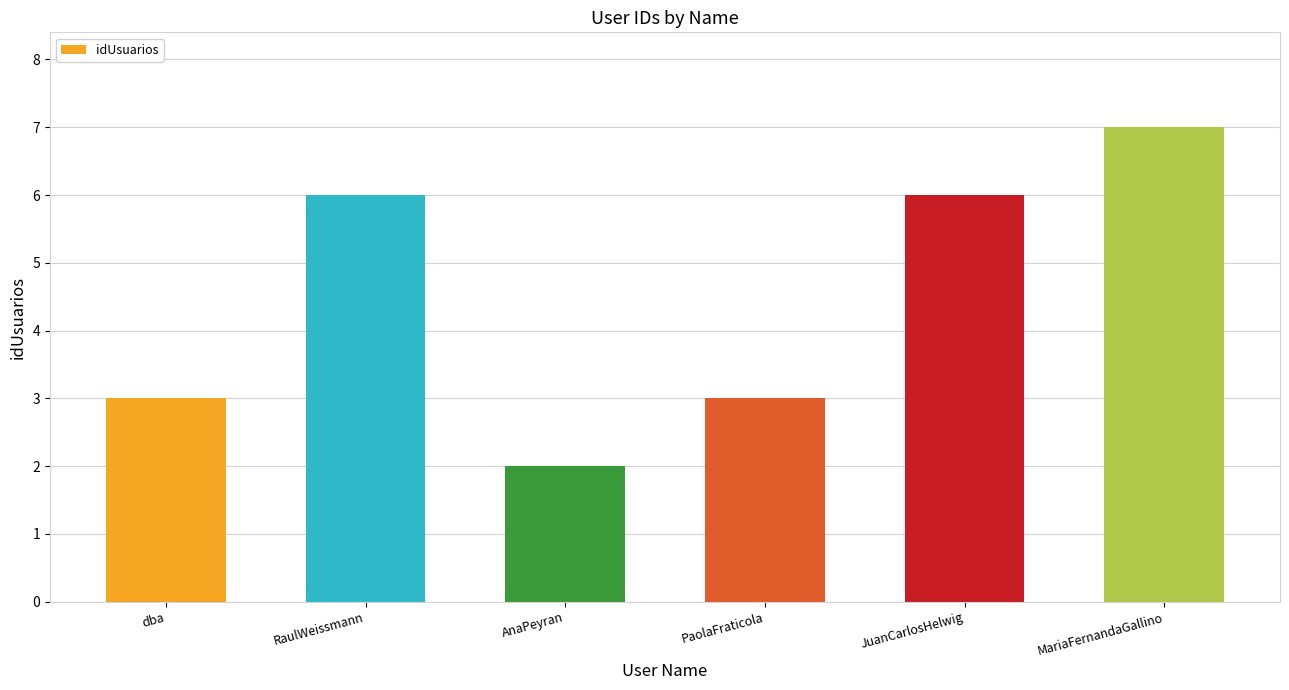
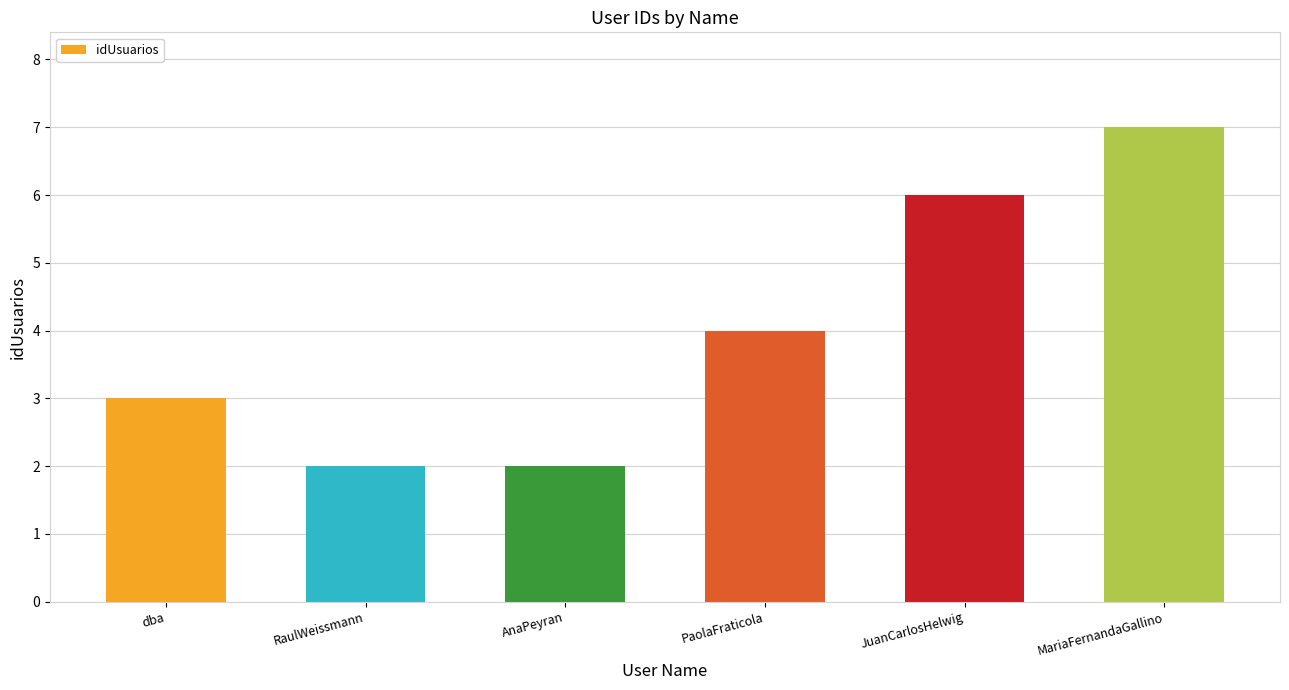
  {
    "dba": 3,
-   "RaulWeissmann": 6,
+   "RaulWeissmann": 2,
    "AnaPeyran": 2,
-   "PaolaFraticola": 3,
+   "PaolaFraticola": 4,
    "JuanCarlosHelwig": 6,
    "MariaFernandaGallino": 7
  }
